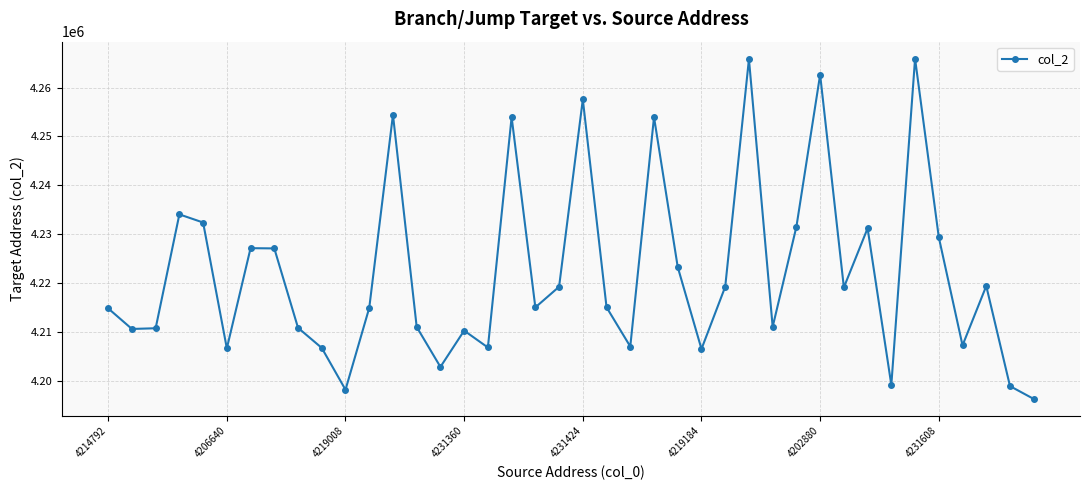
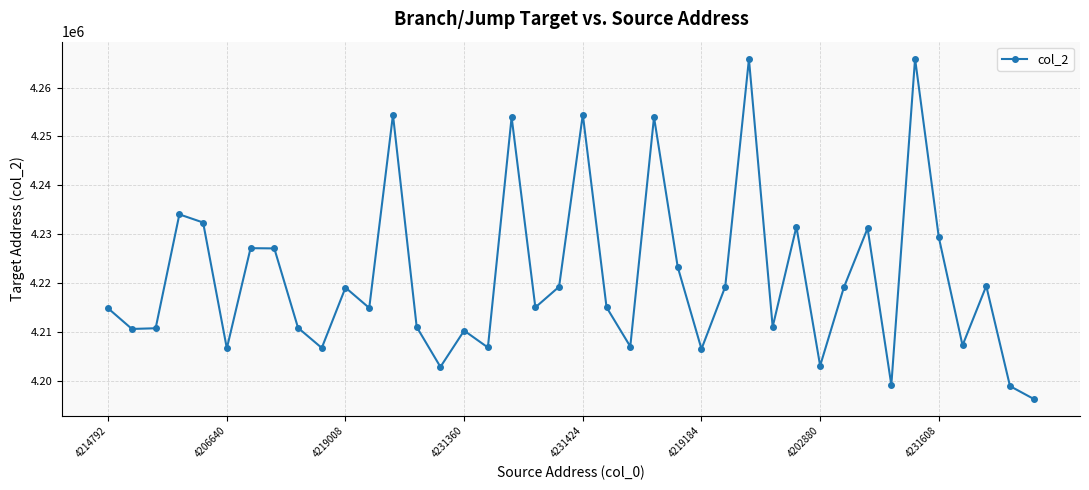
  {
    "4214792": 4215000,
    "4206640": 4207000,
-   "4219008": 4198000,
+   "4219008": 4219000,
    "4231360": 4210000,
-   "4231424": 4258000,
+   "4231424": 4254000,
    "4219184": 4207000,
-   "4202880": 4263000,
+   "4202880": 4203000,
    "4231608": 4229000
  }
